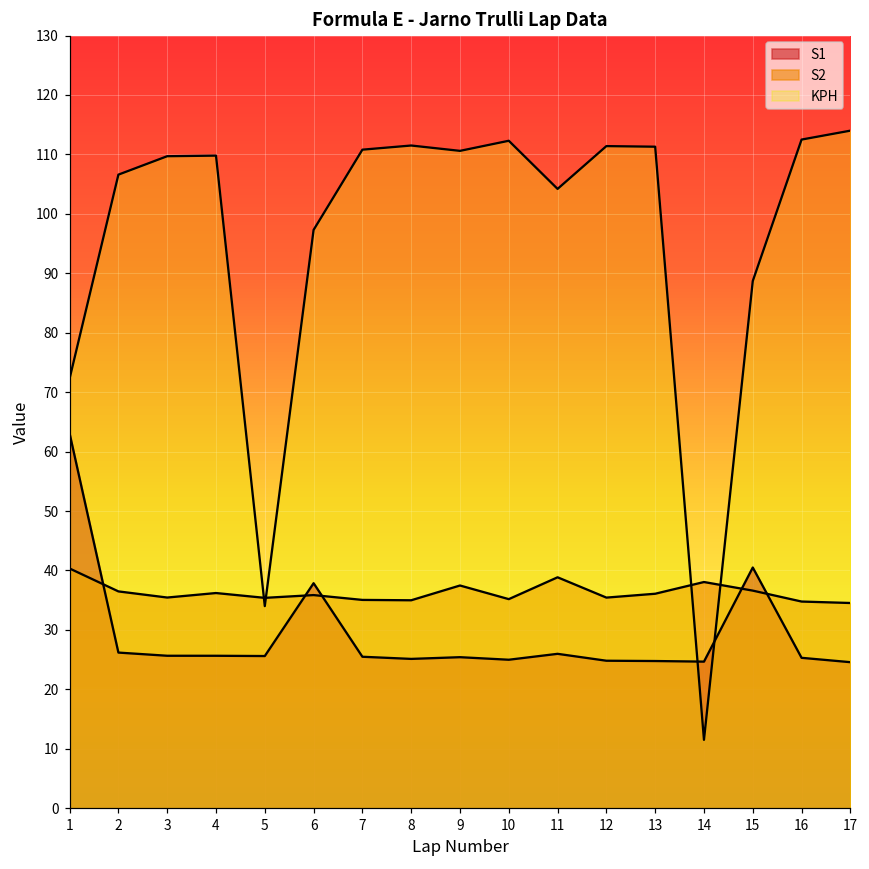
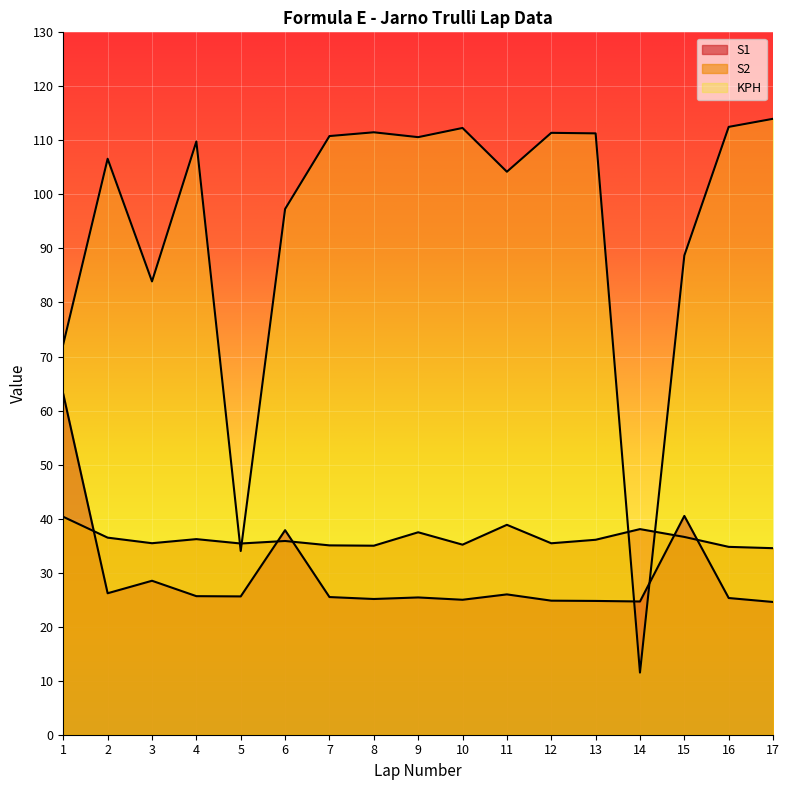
  {
    "S1": {
      "1": 63,
      "2": 26,
-     "3": 26,
+     "3": 28,
      "4": 26,
      "5": 26,
      "6": 38,
      "7": 25,
      "8": 25,
      "9": 25,
      "10": 25,
      "11": 26,
      "12": 25,
      "13": 25,
      "14": 25,
      "15": 40,
      "16": 25,
      "17": 25
    },
    "S2": {
      "1": 40,
      "2": 36,
      "3": 35,
      "4": 36,
      "5": 35,
      "6": 36,
      "7": 35,
      "8": 35,
      "9": 37,
      "10": 35,
      "11": 39,
      "12": 35,
      "13": 36,
      "14": 38,
      "15": 37,
      "16": 35,
      "17": 35
    },
    "KPH": {
      "1": 72,
      "2": 107,
-     "3": 110,
+     "3": 84,
      "4": 110,
      "5": 34,
      "6": 97,
      "7": 111,
      "8": 112,
      "9": 111,
      "10": 112,
      "11": 104,
      "12": 111,
      "13": 111,
      "14": 12,
      "15": 89,
      "16": 113,
      "17": 114
    }
  }
